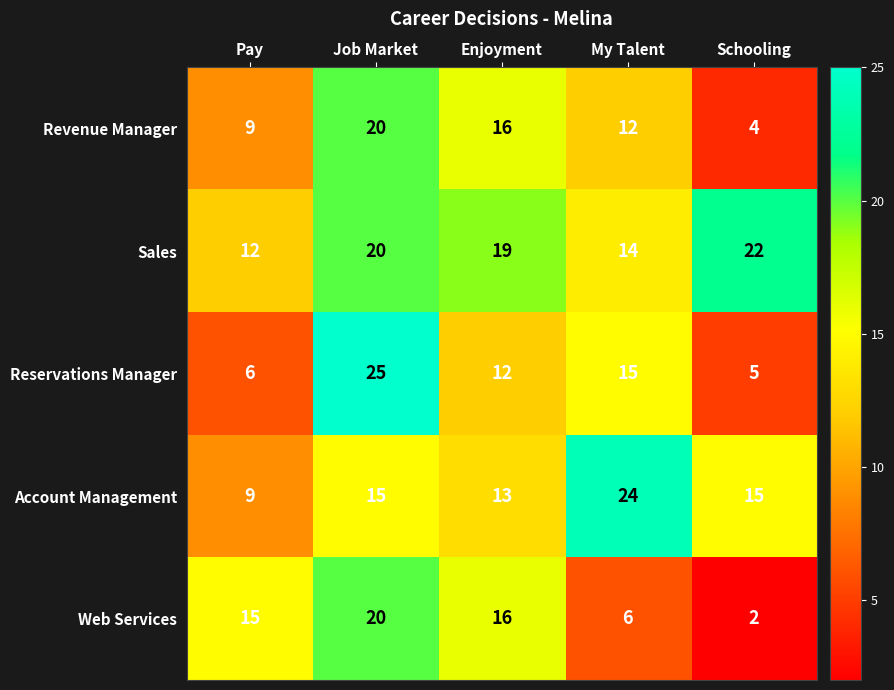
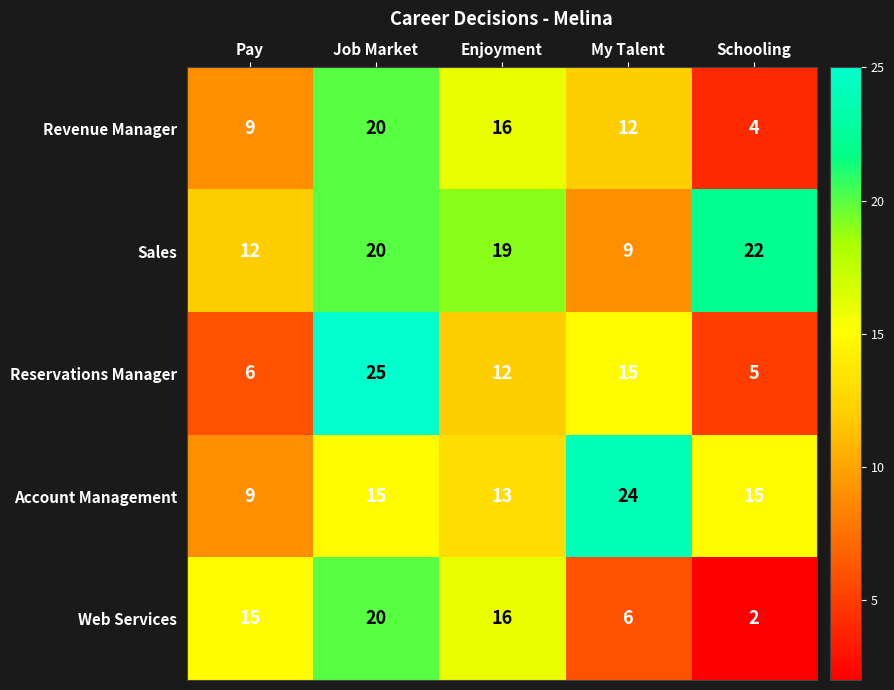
  {
    "Revenue Manager": {
      "Pay": 9,
      "Job Market": 20,
      "Enjoyment": 16,
      "My Talent": 12,
      "Schooling": 4
    },
    "Sales": {
      "Pay": 12,
      "Job Market": 20,
      "Enjoyment": 19,
-     "My Talent": 14,
+     "My Talent": 9,
      "Schooling": 22
    },
    "Reservations Manager": {
      "Pay": 6,
      "Job Market": 25,
      "Enjoyment": 12,
      "My Talent": 15,
      "Schooling": 5
    },
    "Account Management": {
      "Pay": 9,
      "Job Market": 15,
      "Enjoyment": 13,
      "My Talent": 24,
      "Schooling": 15
    },
    "Web Services": {
      "Pay": 15,
      "Job Market": 20,
      "Enjoyment": 16,
      "My Talent": 6,
      "Schooling": 2
    }
  }
